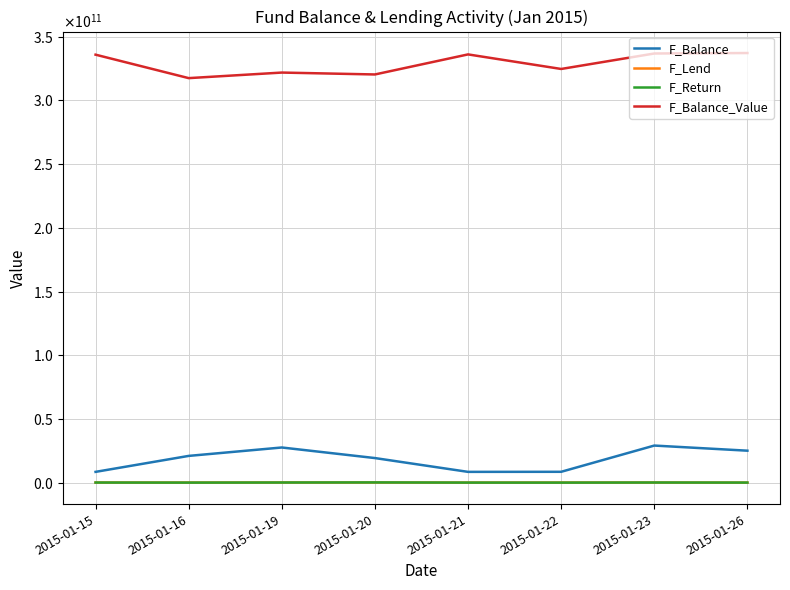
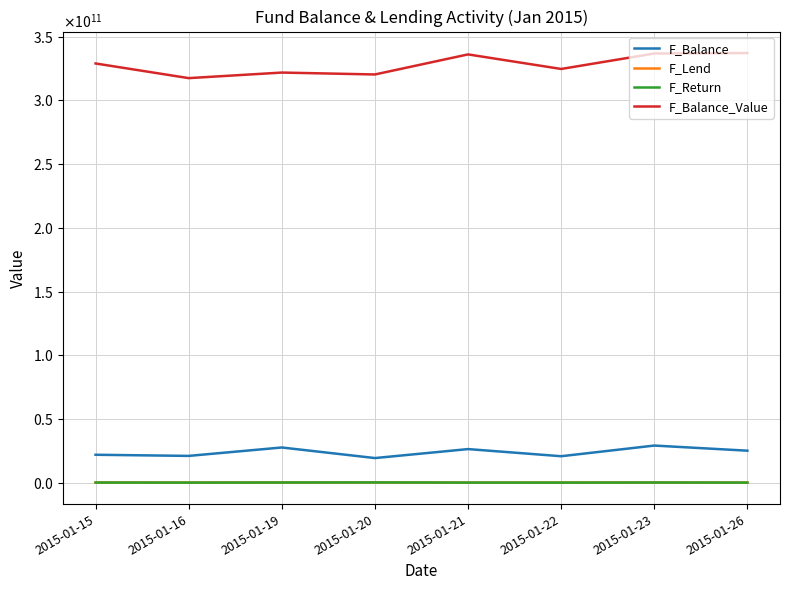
  {
    "F_Balance": {
-     "2015-01-15": 8000000000,
+     "2015-01-15": 22000000000,
      "2015-01-16": 21000000000,
      "2015-01-19": 28000000000,
      "2015-01-20": 19000000000,
-     "2015-01-21": 8000000000,
-     "2015-01-22": 9000000000,
+     "2015-01-21": 26000000000,
+     "2015-01-22": 21000000000,
      "2015-01-23": 29000000000,
      "2015-01-26": 25000000000
    },
    "F_Balance_Value": {
-     "2015-01-15": 336000000000,
+     "2015-01-15": 329000000000,
      "2015-01-16": 318000000000,
      "2015-01-19": 322000000000,
      "2015-01-20": 320000000000,
      "2015-01-21": 336000000000,
      "2015-01-22": 325000000000
    }
  }
